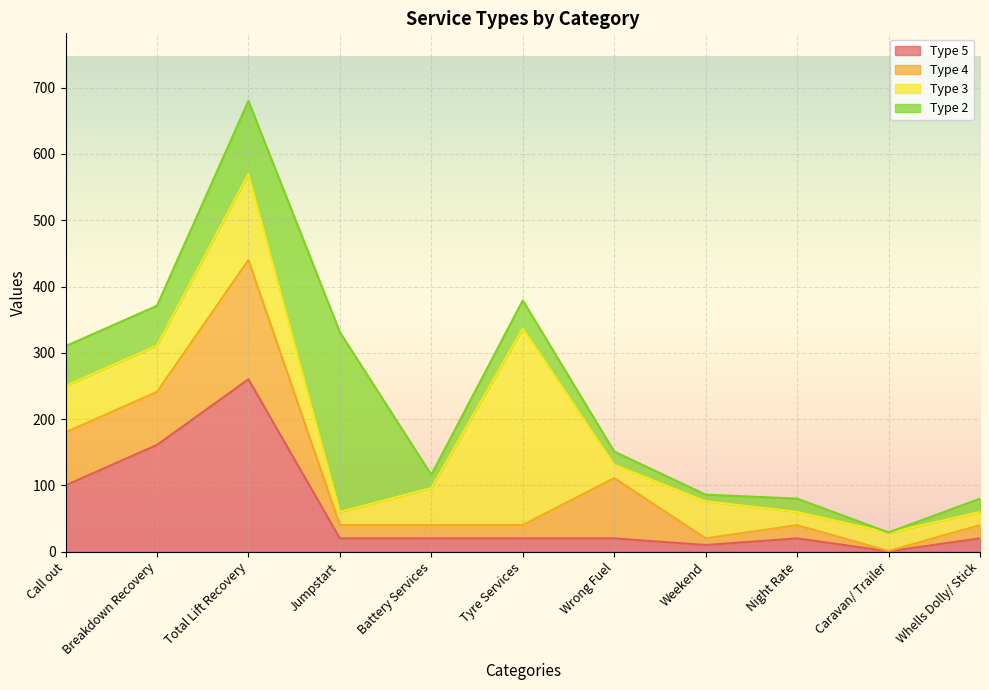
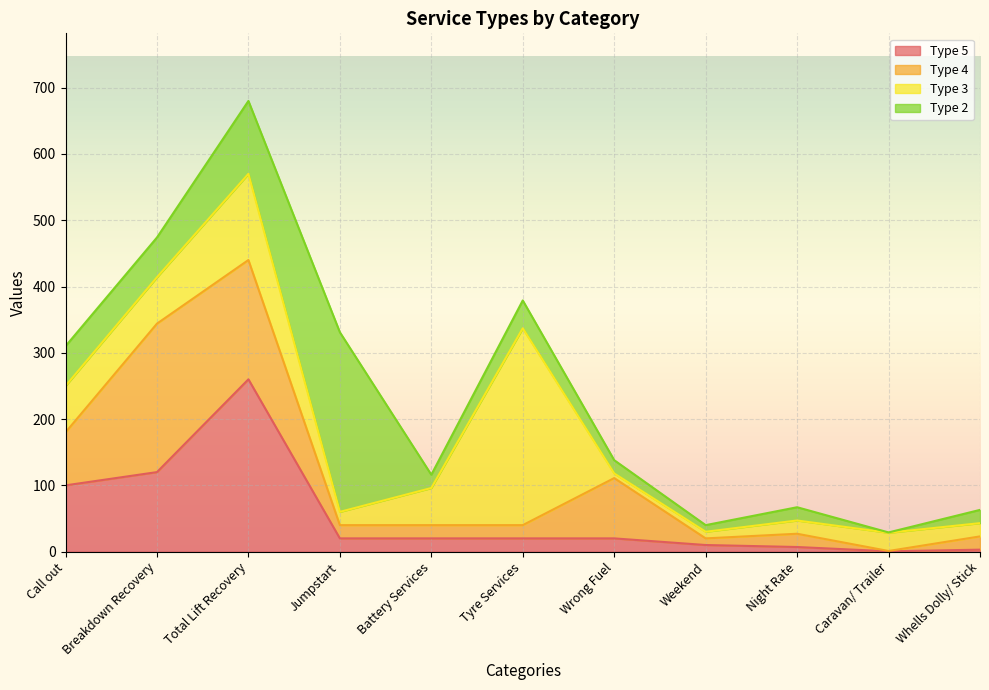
  {
    "Type 5": {
      "Call out": 100,
-     "Breakdown Recovery": 160,
+     "Breakdown Recovery": 120,
      "Total Lift Recovery": 260,
      "Jumpstart": 20,
      "Battery Services": 20,
      "Tyre Services": 20,
      "Wrong Fuel": 20,
      "Weekend": 10,
-     "Night Rate": 20,
-     "Whells Dolly/ Stick": 20
+     "Night Rate": 10,
+     "Whells Dolly/ Stick": 0
    },
    "Type 4": {
      "Call out": 80,
-     "Breakdown Recovery": 80,
+     "Breakdown Recovery": 220,
      "Total Lift Recovery": 180,
      "Jumpstart": 20,
      "Battery Services": 20,
      "Tyre Services": 20,
      "Wrong Fuel": 90,
      "Weekend": 10,
      "Night Rate": 20,
      "Whells Dolly/ Stick": 20
    },
    "Type 3": {
      "Call out": 70,
      "Breakdown Recovery": 70,
      "Total Lift Recovery": 130,
      "Jumpstart": 20,
      "Battery Services": 60,
      "Tyre Services": 300,
-     "Wrong Fuel": 20,
-     "Weekend": 60,
+     "Wrong Fuel": 10,
+     "Weekend": 10,
      "Night Rate": 20,
      "Whells Dolly/ Stick": 20
    },
    "Type 2": {
      "Call out": 60,
      "Breakdown Recovery": 60,
      "Total Lift Recovery": 110,
      "Jumpstart": 270,
      "Battery Services": 20,
      "Tyre Services": 40,
      "Wrong Fuel": 20,
      "Weekend": 10,
      "Night Rate": 20,
      "Whells Dolly/ Stick": 20
    }
  }
